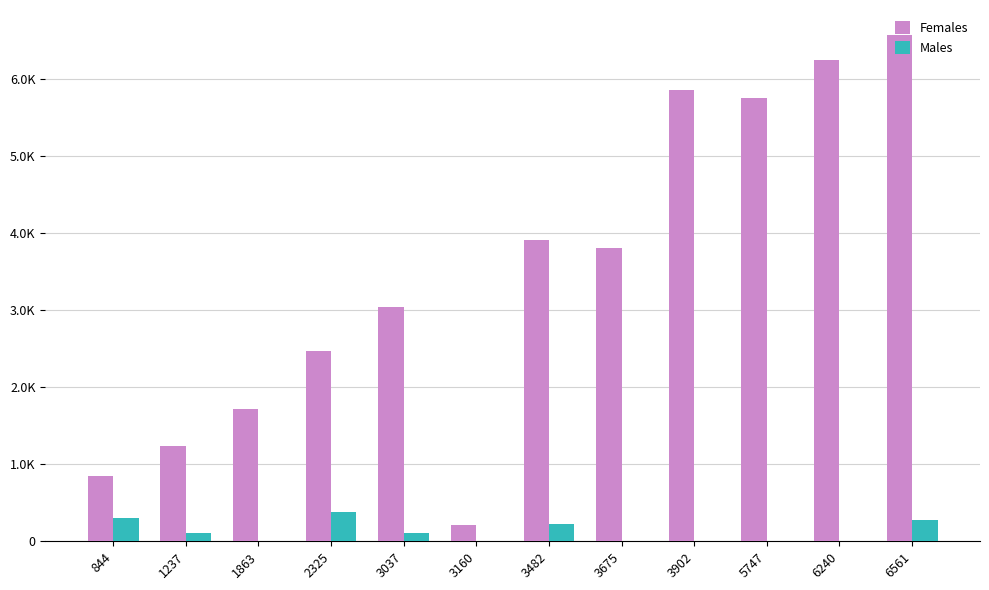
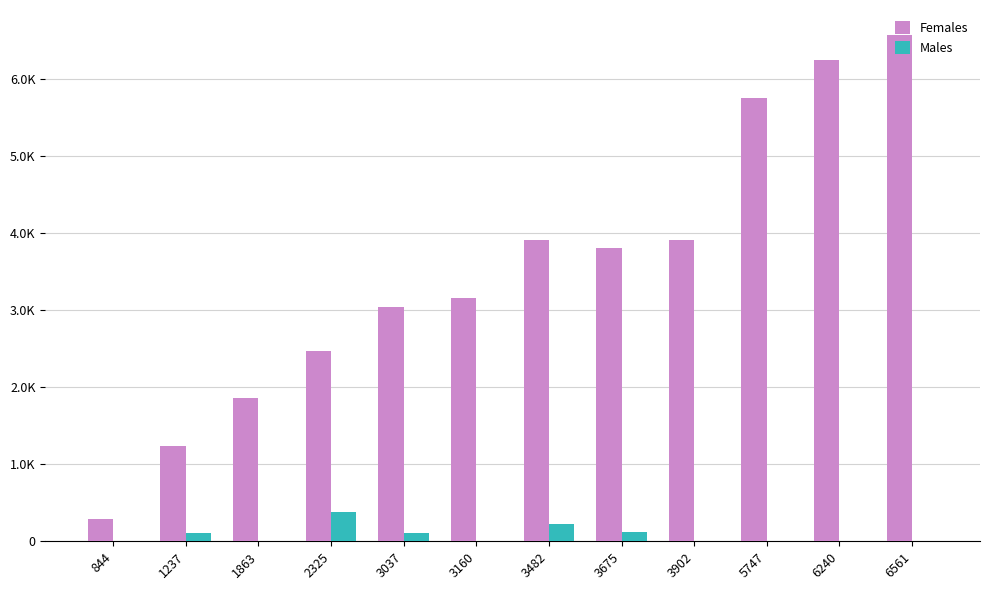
  {
    "Females": {
-     "844": 800,
+     "844": 300,
      "1237": 1200,
-     "1863": 1700,
+     "1863": 1900,
      "2325": 2500,
      "3037": 3000,
-     "3160": 200,
+     "3160": 3200,
      "3482": 3900,
      "3675": 3800,
-     "3902": 5900,
+     "3902": 3900,
      "5747": 5700,
      "6240": 6200,
      "6561": 6600
    },
    "Males": {
-     "844": 300,
+     "844": 0,
      "1237": 100,
      "2325": 400,
      "3037": 100,
      "3482": 200,
-     "3675": 0,
-     "6561": 300
+     "3675": 100,
+     "6561": 0
    }
  }
